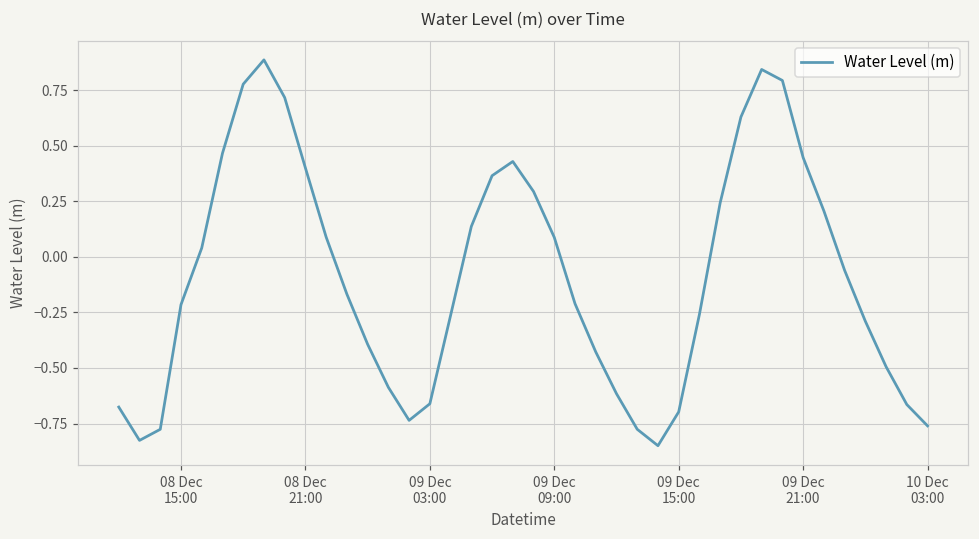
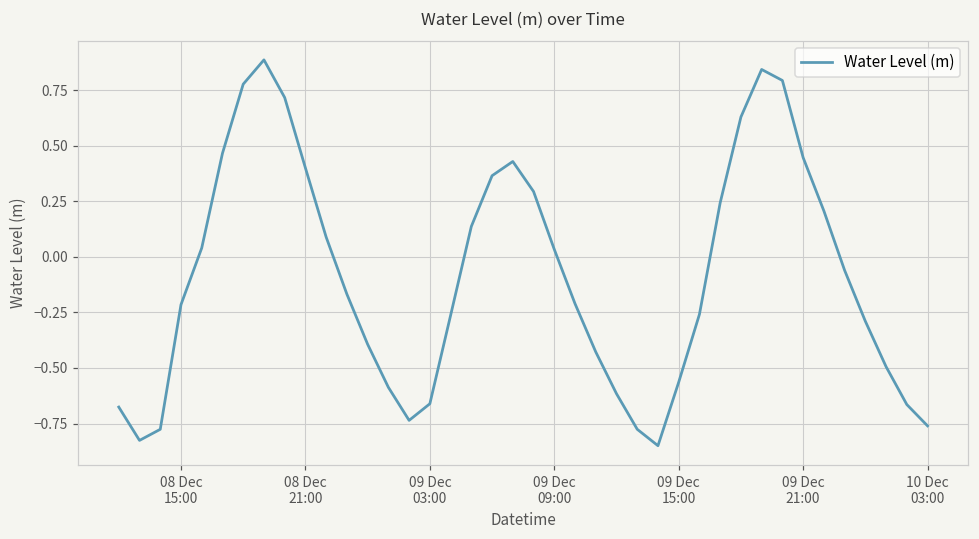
  {
    "08 Dec 15:00": -0.21,
    "08 Dec 21:00": 0.40,
    "09 Dec 03:00": -0.66,
-   "09 Dec 09:00": 0.09,
-   "09 Dec 15:00": -0.70,
+   "09 Dec 09:00": 0.03,
+   "09 Dec 15:00": -0.56,
    "09 Dec 21:00": 0.45,
    "10 Dec 03:00": -0.76
  }
